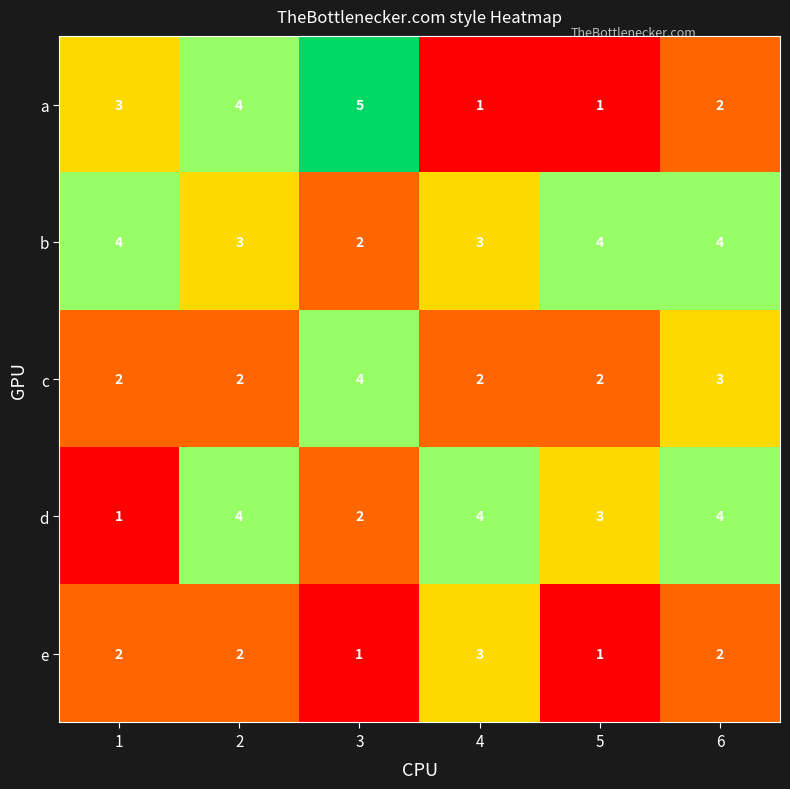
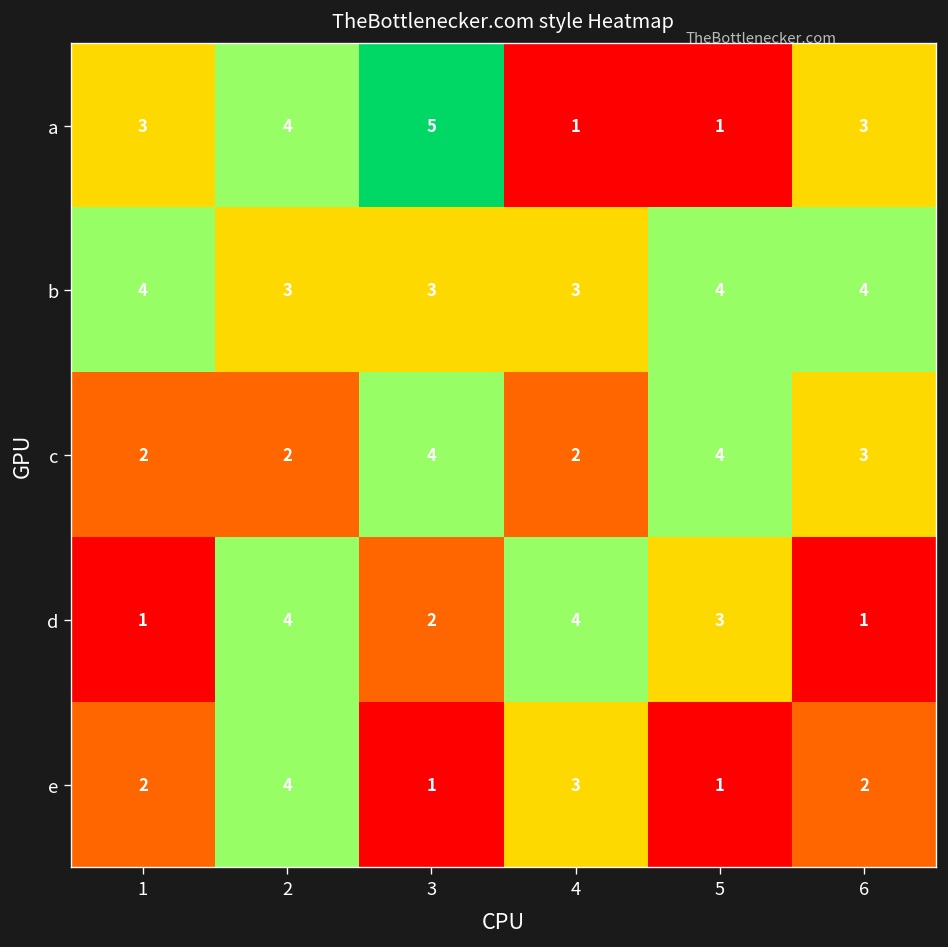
  {
    "a": {
      "1": 3,
      "2": 4,
      "3": 5,
      "4": 1,
      "5": 1,
-     "6": 2
+     "6": 3
    },
    "b": {
      "1": 4,
      "2": 3,
-     "3": 2,
+     "3": 3,
      "4": 3,
      "5": 4,
      "6": 4
    },
    "c": {
      "1": 2,
      "2": 2,
      "3": 4,
      "4": 2,
-     "5": 2,
+     "5": 4,
      "6": 3
    },
    "d": {
      "1": 1,
      "2": 4,
      "3": 2,
      "4": 4,
      "5": 3,
-     "6": 4
+     "6": 1
    },
    "e": {
      "1": 2,
-     "2": 2,
+     "2": 4,
      "3": 1,
      "4": 3,
      "5": 1,
      "6": 2
    }
  }
